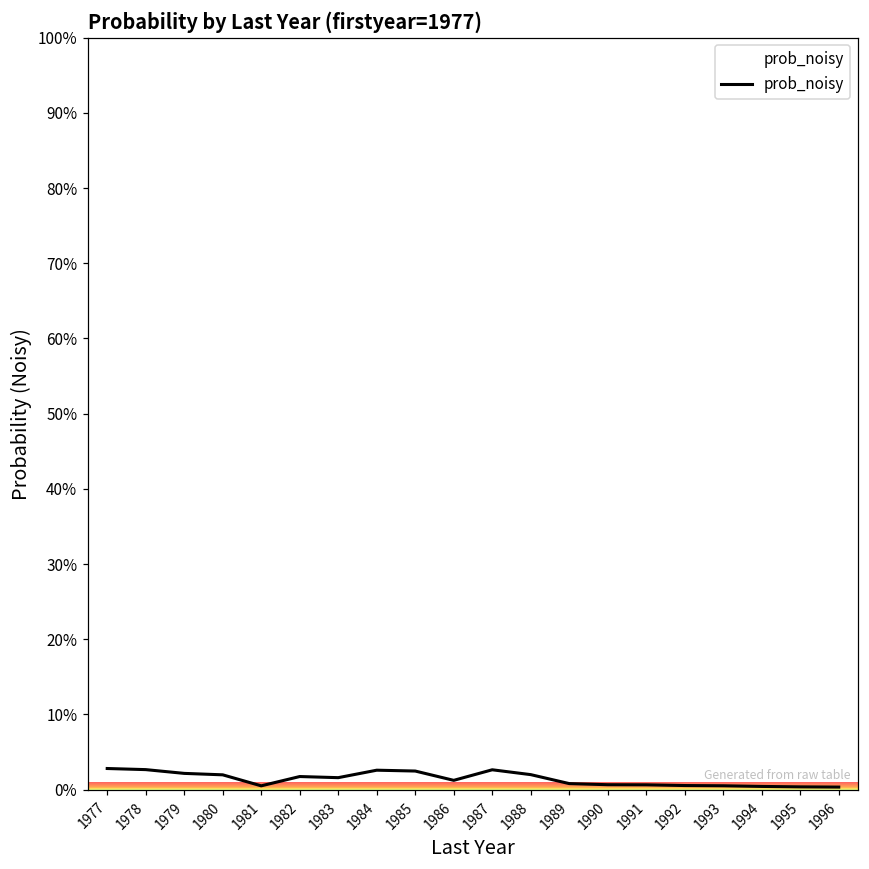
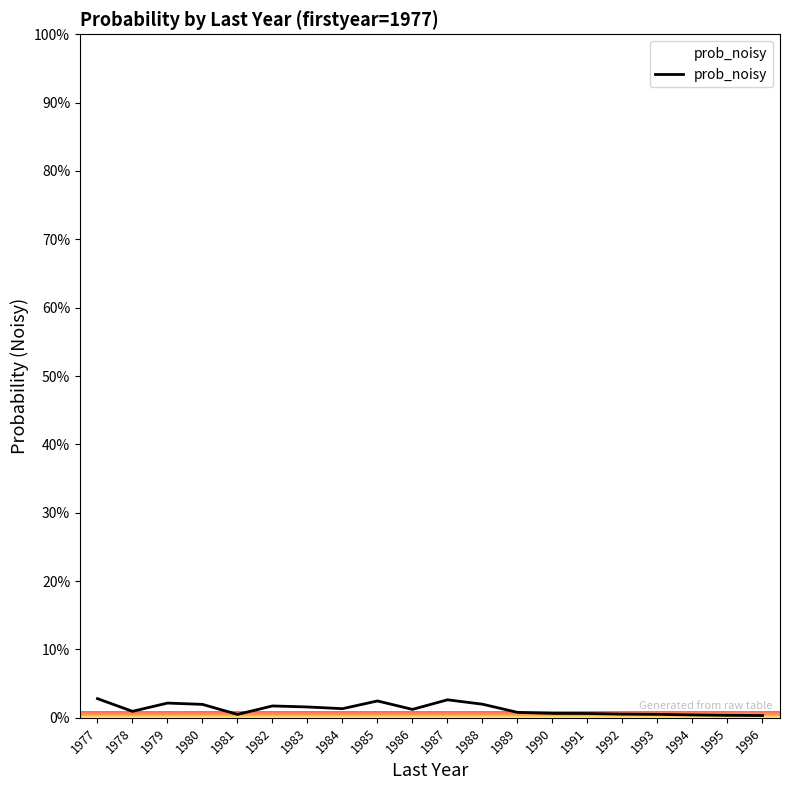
  {
    "1977": "3%",
-   "1978": "3%",
+   "1978": "1%",
    "1979": "2%",
    "1980": "2%",
    "1981": "1%",
    "1982": "2%",
    "1983": "2%",
-   "1984": "3%",
+   "1984": "1%",
    "1985": "2%",
    "1986": "1%",
    "1987": "3%",
    "1988": "2%",
    "1989": "1%",
    "1990": "1%",
    "1991": "1%",
    "1992": "1%",
    "1993": "1%",
    "1994": "0%",
    "1995": "0%",
    "1996": "0%"
  }
